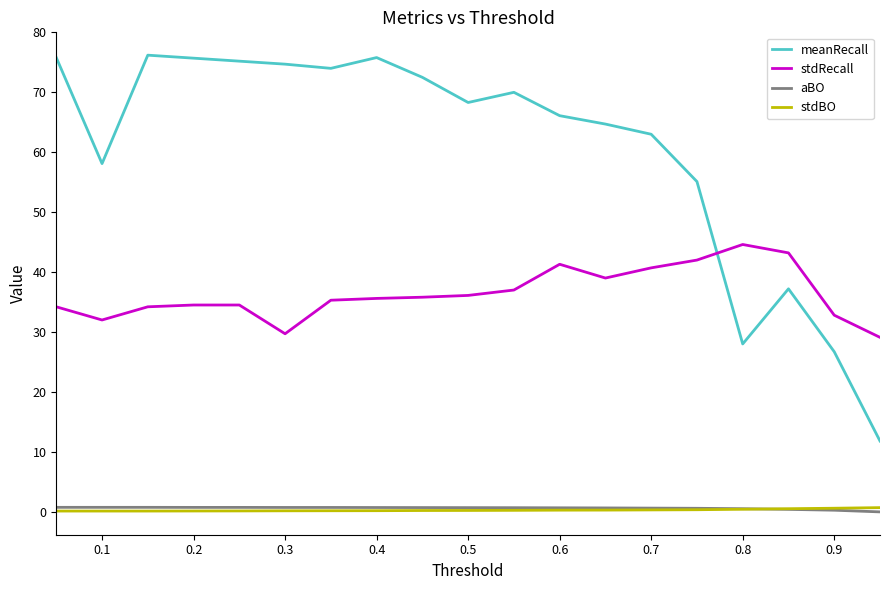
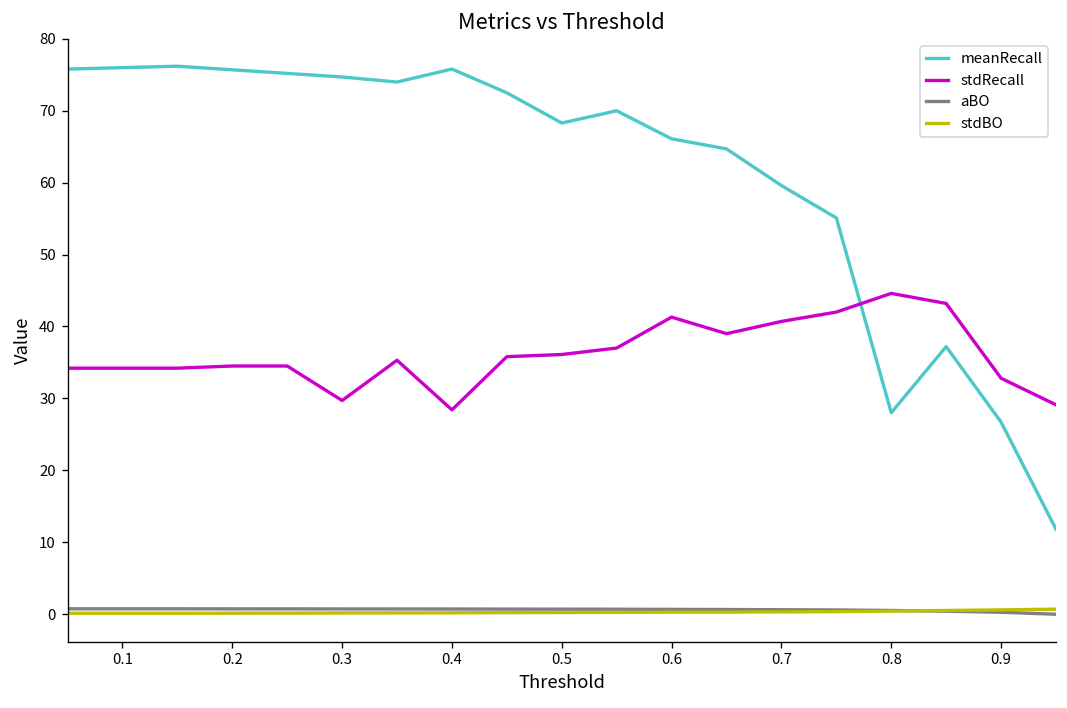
  {
    "meanRecall": {
-     "0.1": 58,
+     "0.1": 76,
      "0.2": 76,
      "0.3": 75,
      "0.4": 76,
      "0.5": 68,
      "0.6": 66,
-     "0.7": 63,
+     "0.7": 60,
      "0.8": 28,
      "0.9": 27
    },
    "stdRecall": {
-     "0.1": 32,
+     "0.1": 34,
      "0.2": 35,
      "0.3": 30,
-     "0.4": 36,
+     "0.4": 28,
      "0.5": 36,
      "0.6": 41,
      "0.7": 41,
      "0.8": 45,
      "0.9": 33
    },
    "aBO": {
      "0.1": 1,
      "0.2": 1,
      "0.3": 1,
      "0.4": 1,
      "0.5": 1
    },
    "stdBO": {
      "0.1": 0,
      "0.2": 0,
      "0.3": 0,
      "0.4": 0,
      "0.5": 0
    }
  }
